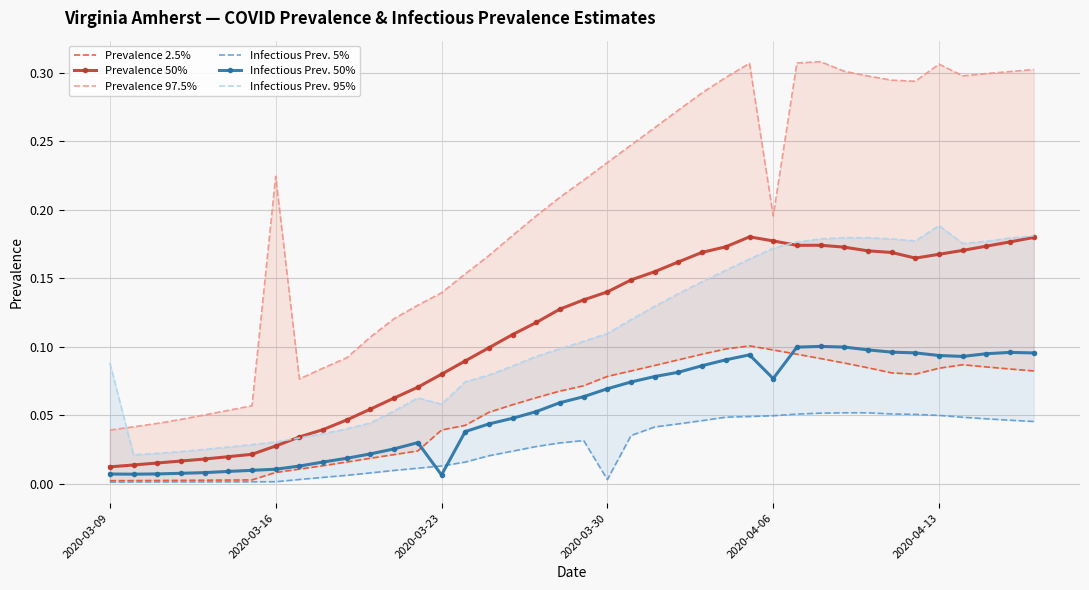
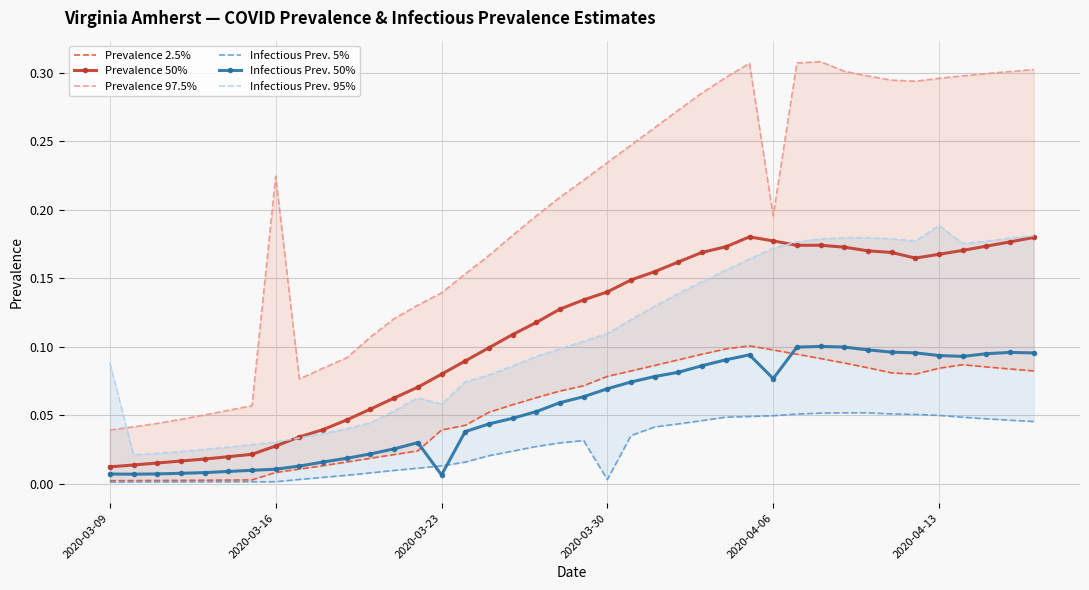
  {
    "Prevalence 97.5%": {
      "2020-03-09": 0.039,
      "2020-03-16": 0.224,
      "2020-03-23": 0.139,
      "2020-03-30": 0.234,
      "2020-04-06": 0.195,
-     "2020-04-13": 0.306
+     "2020-04-13": 0.296
    },
    "Infectious Prev. 5%": {
      "2020-03-16": 0.001,
      "2020-03-23": 0.013,
      "2020-03-30": 0.003,
      "2020-04-06": 0.050,
      "2020-04-13": 0.050
    },
    "Infectious Prev. 50%": {
      "2020-03-09": 0.007,
      "2020-03-16": 0.011,
      "2020-03-23": 0.006,
      "2020-03-30": 0.069,
      "2020-04-06": 0.077,
      "2020-04-13": 0.093
    },
    "Infectious Prev. 95%": {
      "2020-03-09": 0.088,
      "2020-03-16": 0.030,
      "2020-03-23": 0.058,
      "2020-03-30": 0.110,
      "2020-04-06": 0.172,
      "2020-04-13": 0.188
    }
  }
